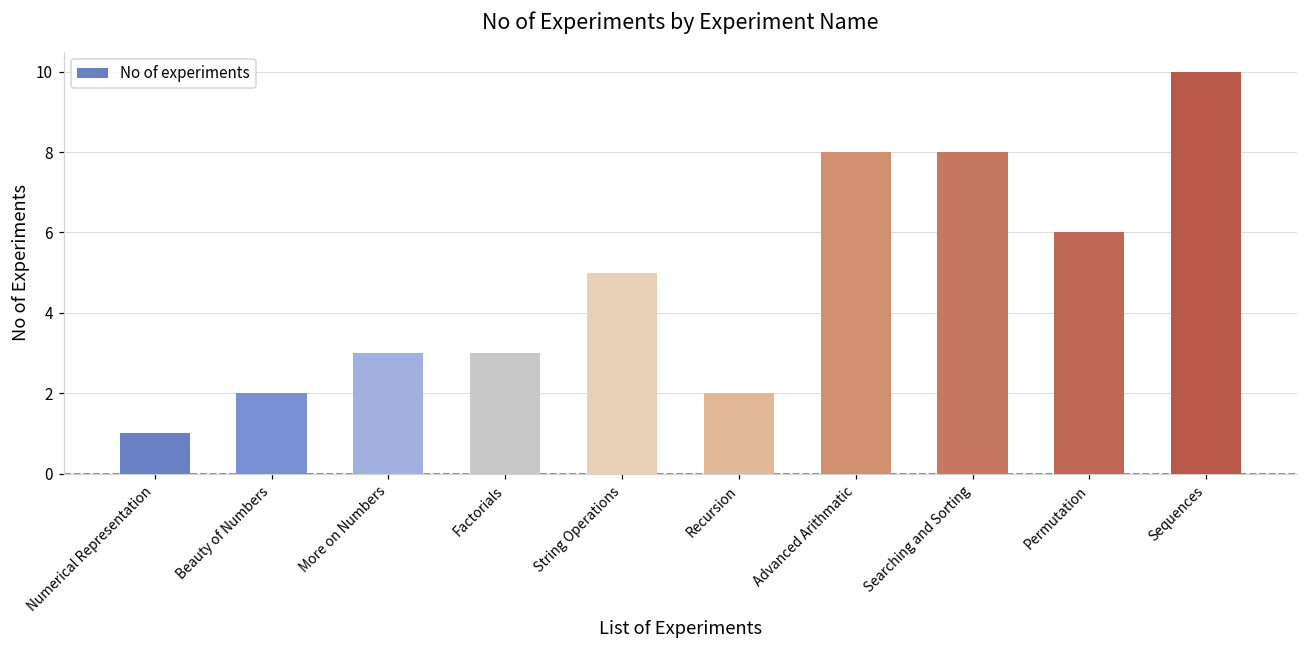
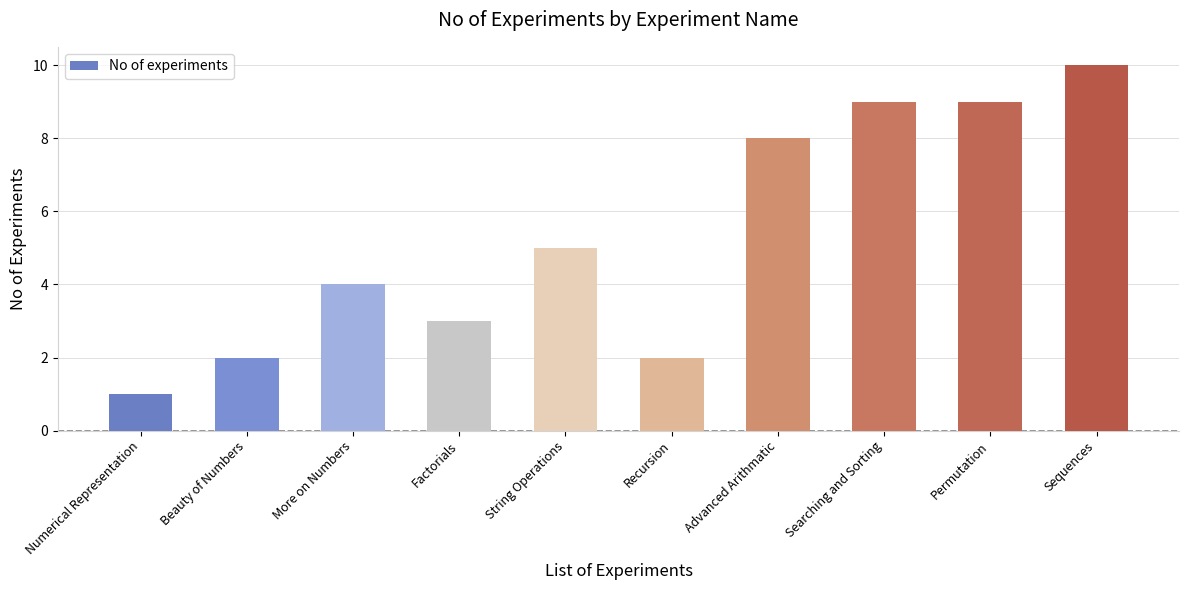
  {
    "Numerical Representation": 1,
    "Beauty of Numbers": 2,
-   "More on Numbers": 3,
+   "More on Numbers": 4,
    "Factorials": 3,
    "String Operations": 5,
    "Recursion": 2,
    "Advanced Arithmatic": 8,
-   "Searching and Sorting": 8,
-   "Permutation": 6,
+   "Searching and Sorting": 9,
+   "Permutation": 9,
    "Sequences": 10
  }
